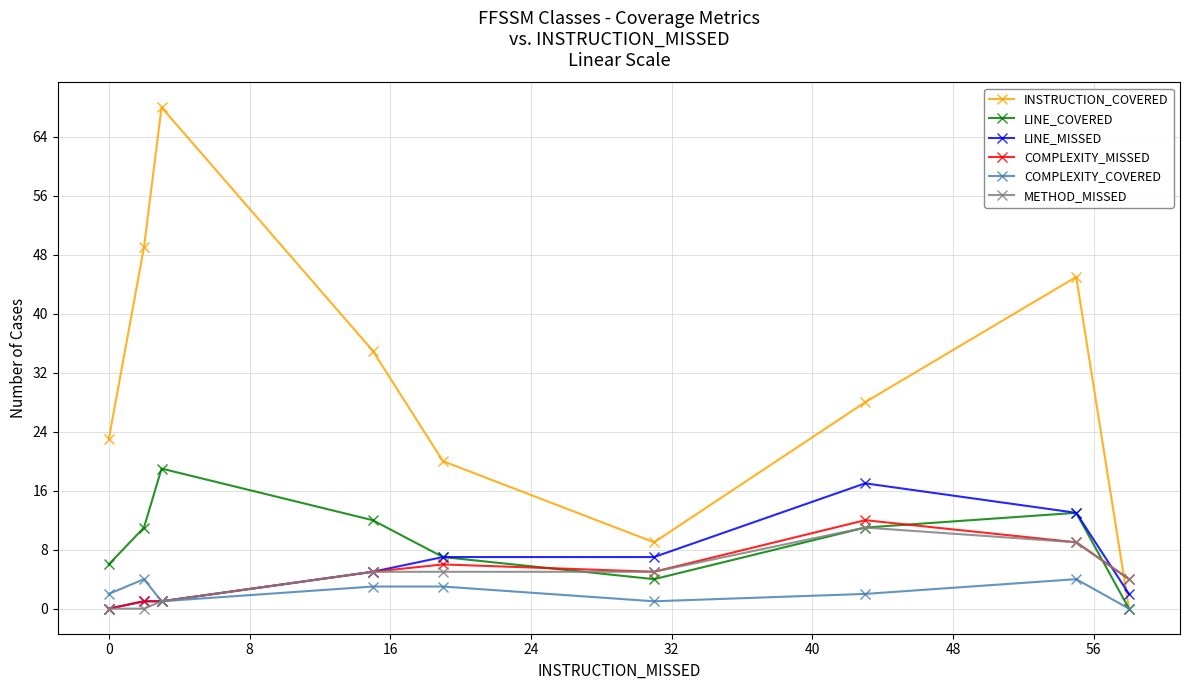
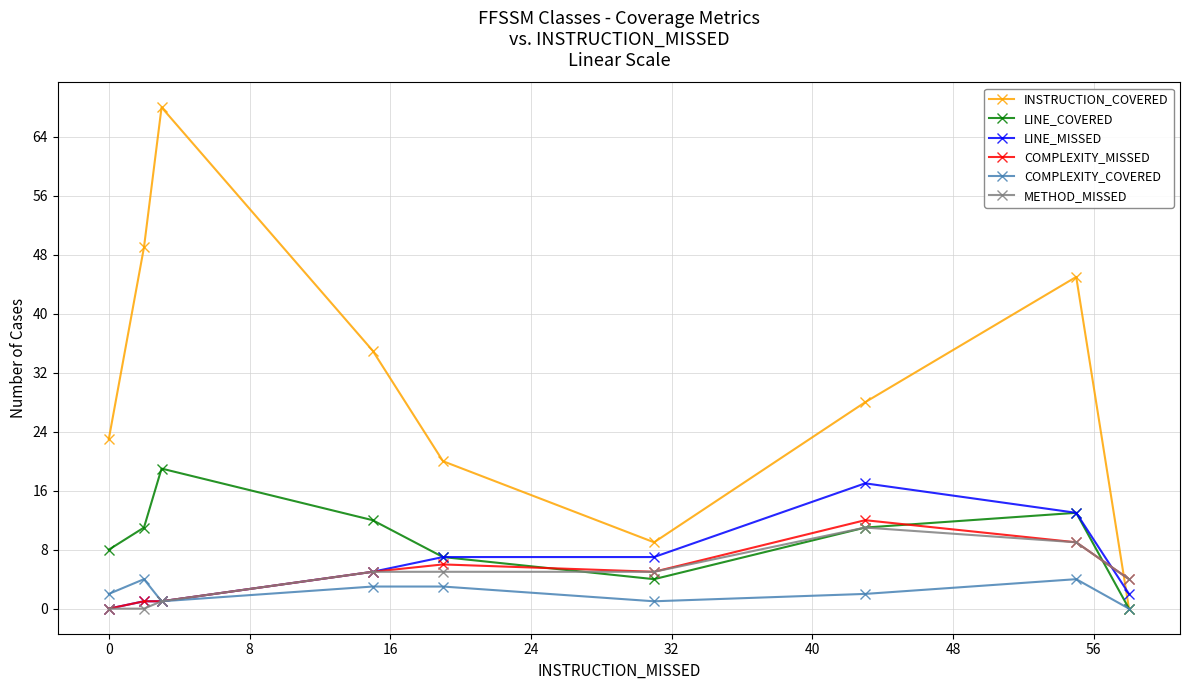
  {
    "INSTRUCTION_COVERED": {
      "0": 23
    },
    "LINE_COVERED": {
-     "0": 6
+     "0": 8
    },
    "COMPLEXITY_COVERED": {
      "0": 2
    }
  }
